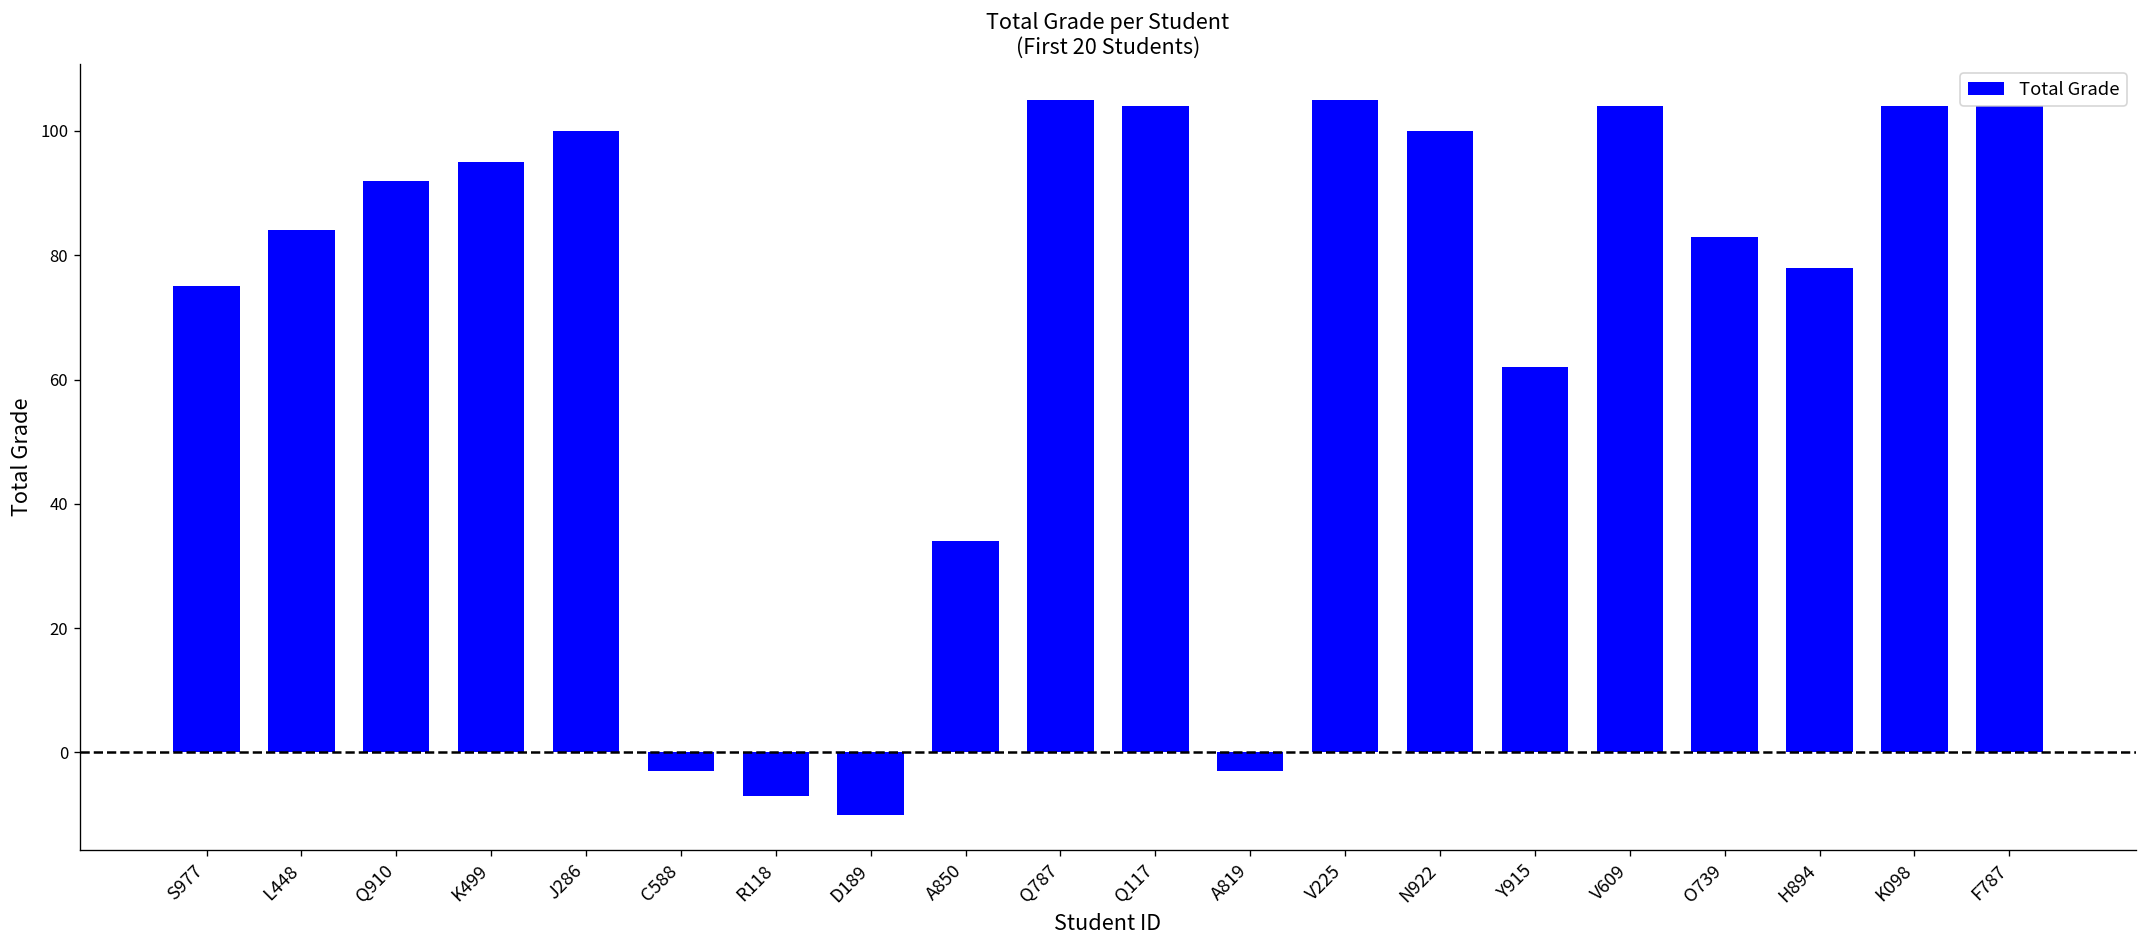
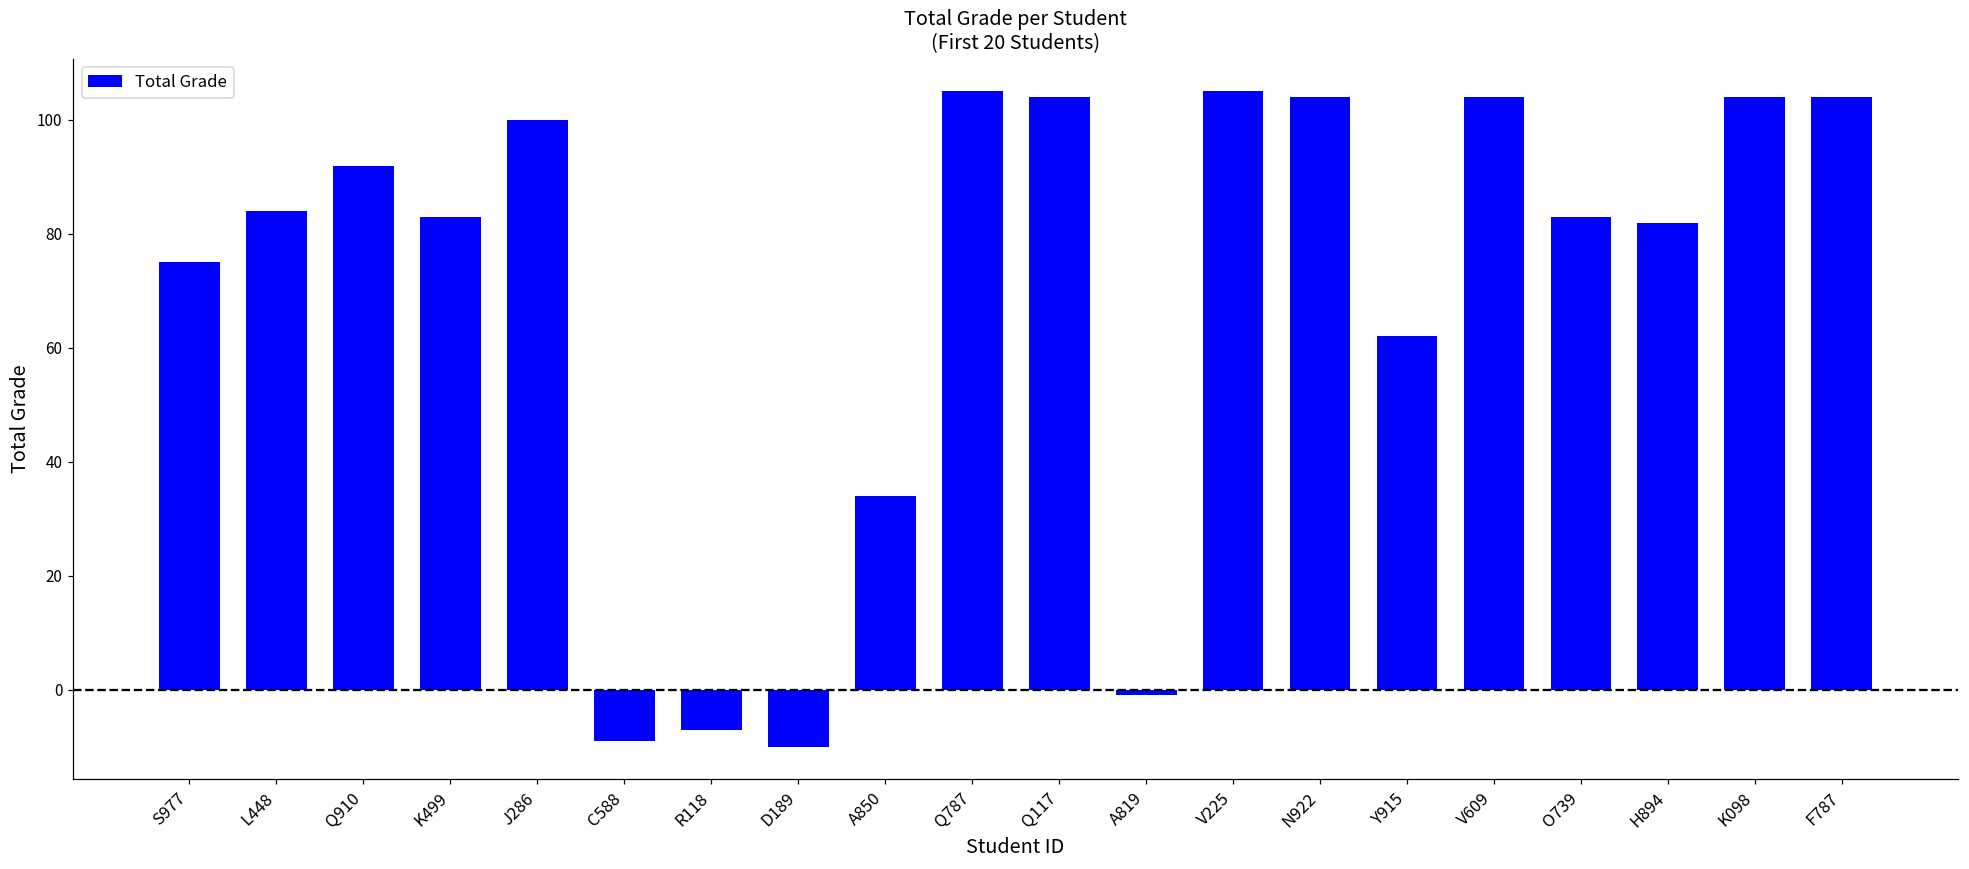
  {
    "S977": 75,
    "L448": 84,
    "Q910": 92,
-   "K499": 95,
+   "K499": 83,
    "J286": 100,
-   "C588": -3,
+   "C588": -9,
    "R118": -7,
    "D189": -10,
    "A850": 34,
    "Q787": 105,
    "Q117": 104,
-   "A819": -3,
+   "A819": -1,
    "V225": 105,
-   "N922": 100,
+   "N922": 104,
    "Y915": 62,
    "V609": 104,
    "O739": 83,
-   "H894": 78,
+   "H894": 82,
    "K098": 104,
    "F787": 104
  }
